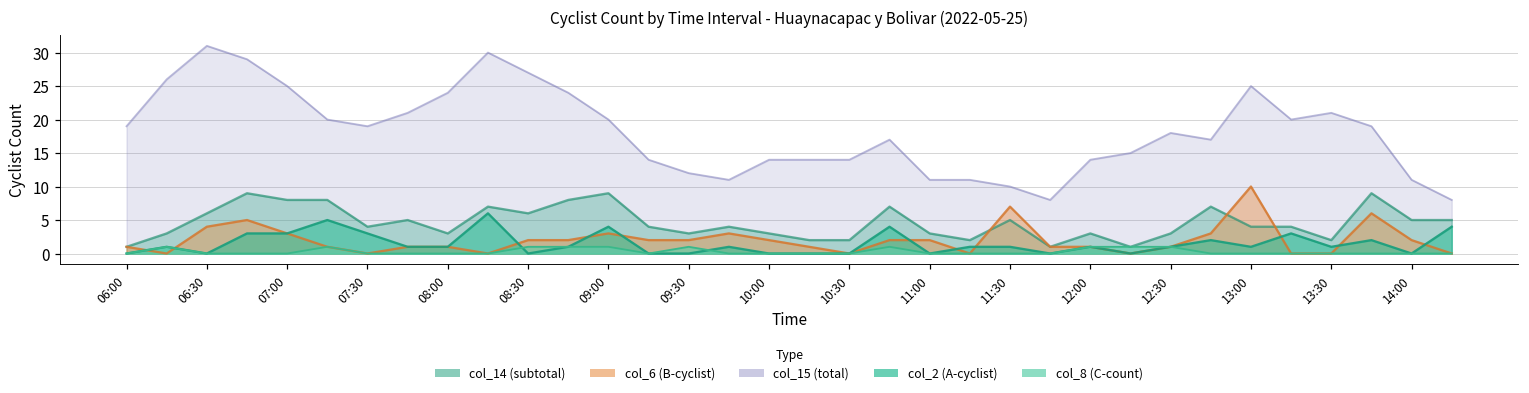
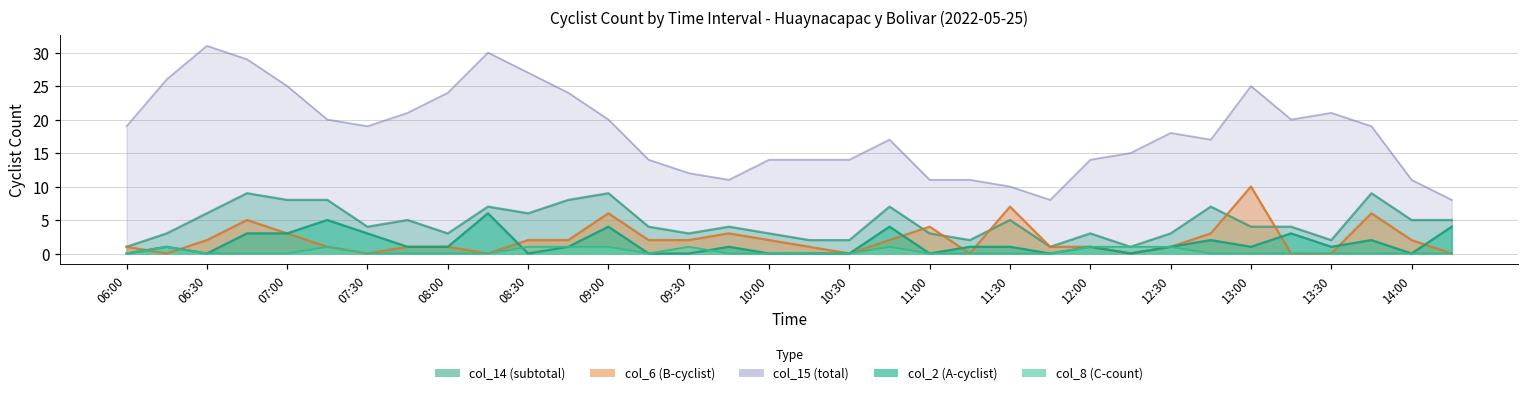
  {
    "col_15 (total)": {
      "06:00": 19,
      "06:30": 31,
      "07:00": 25,
      "07:30": 19,
      "08:00": 24,
      "08:30": 27,
      "09:00": 20,
      "09:30": 12,
      "10:00": 14,
      "10:30": 14,
      "11:00": 11,
      "11:30": 10,
      "12:00": 14,
      "12:30": 18,
      "13:00": 25,
      "13:30": 21,
      "14:00": 11
    },
    "col_6 (B-cyclist)": {
-     "06:30": 4,
+     "06:30": 2,
      "08:30": 2,
-     "09:00": 3,
+     "09:00": 6,
      "09:30": 2,
      "10:00": 2,
-     "11:00": 2,
+     "11:00": 4,
      "11:30": 7,
      "13:00": 10,
      "14:00": 2
    }
  }
